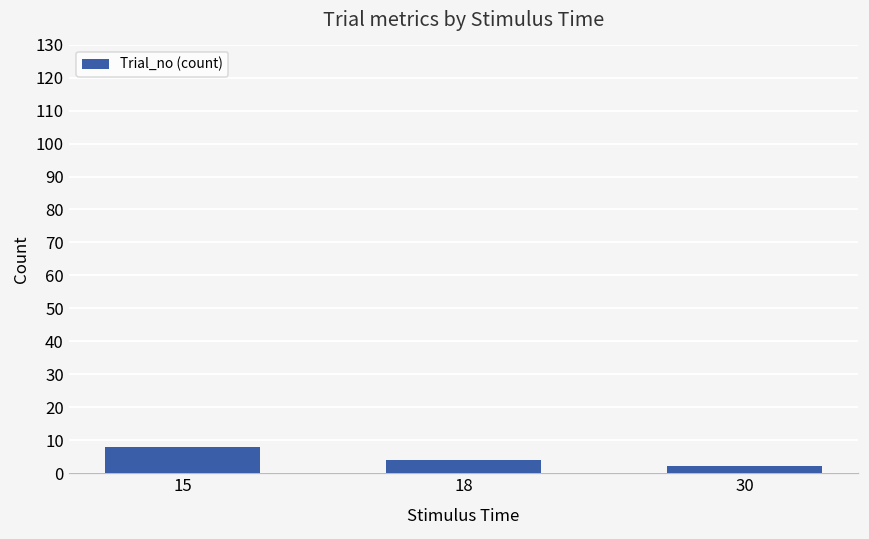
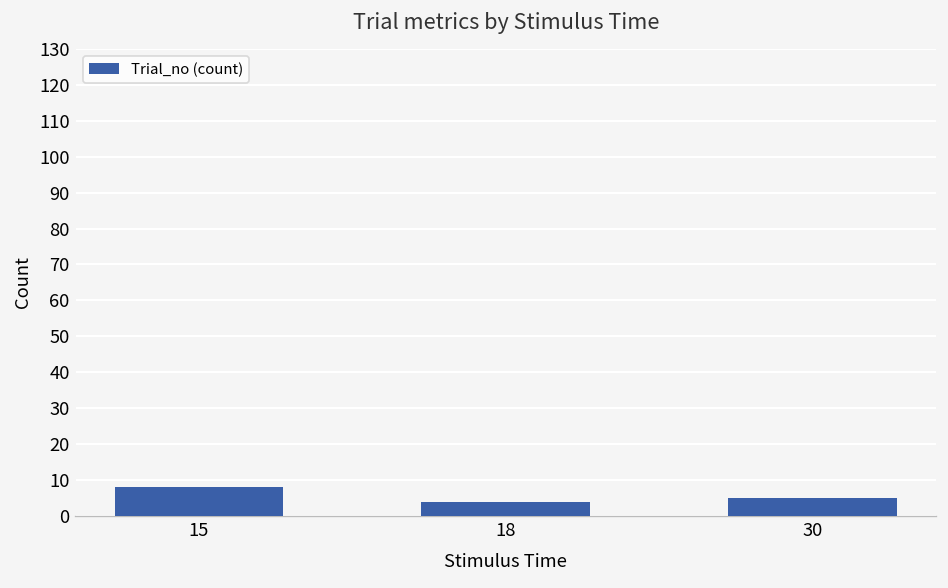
  {
    "15": 8,
    "18": 4,
-   "30": 2
+   "30": 5
  }
